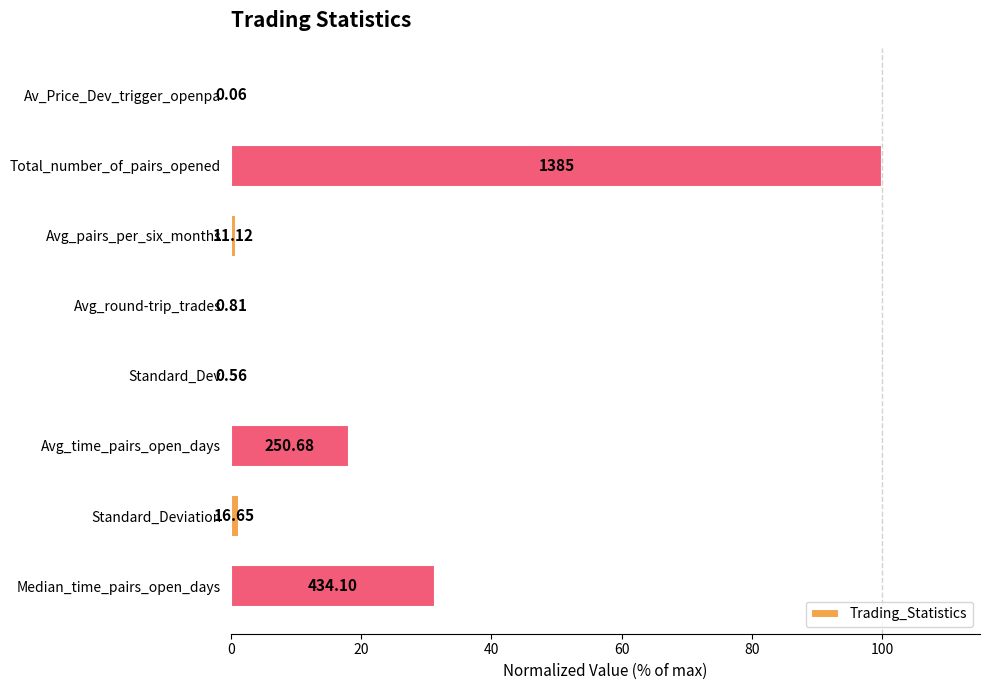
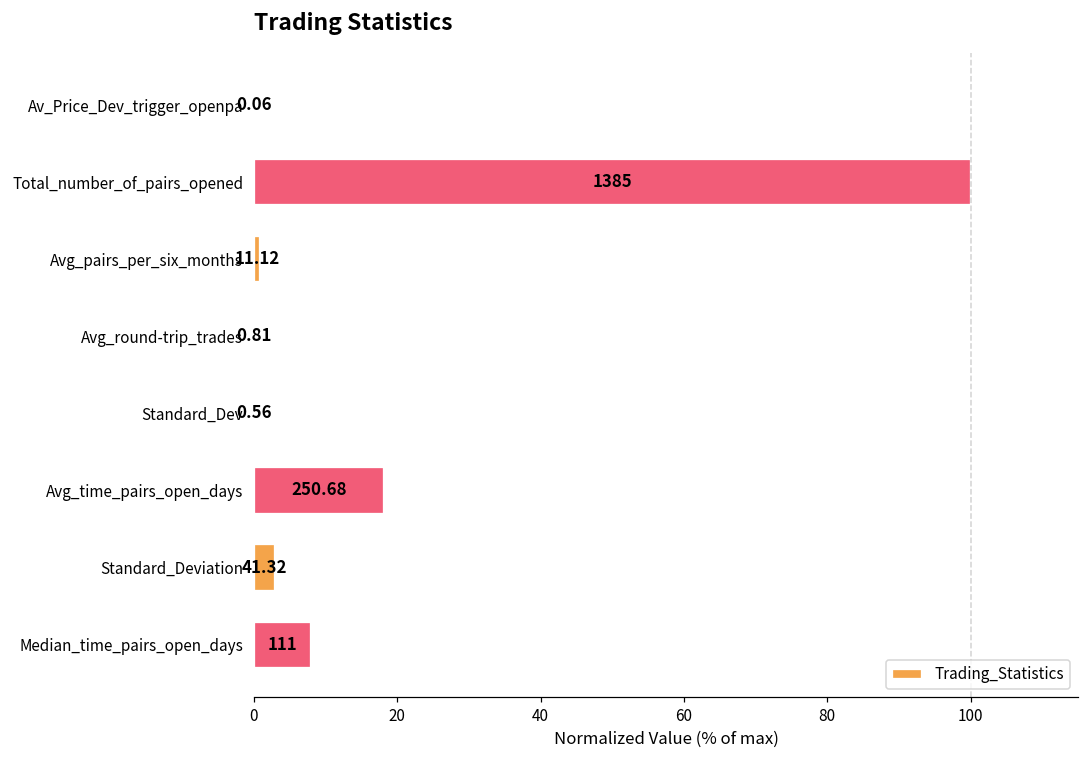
  {
-   "Standard_Deviation": 16.65,
-   "Median_time_pairs_open_days": 434.10
+   "Standard_Deviation": 41.32,
+   "Median_time_pairs_open_days": 111
  }
